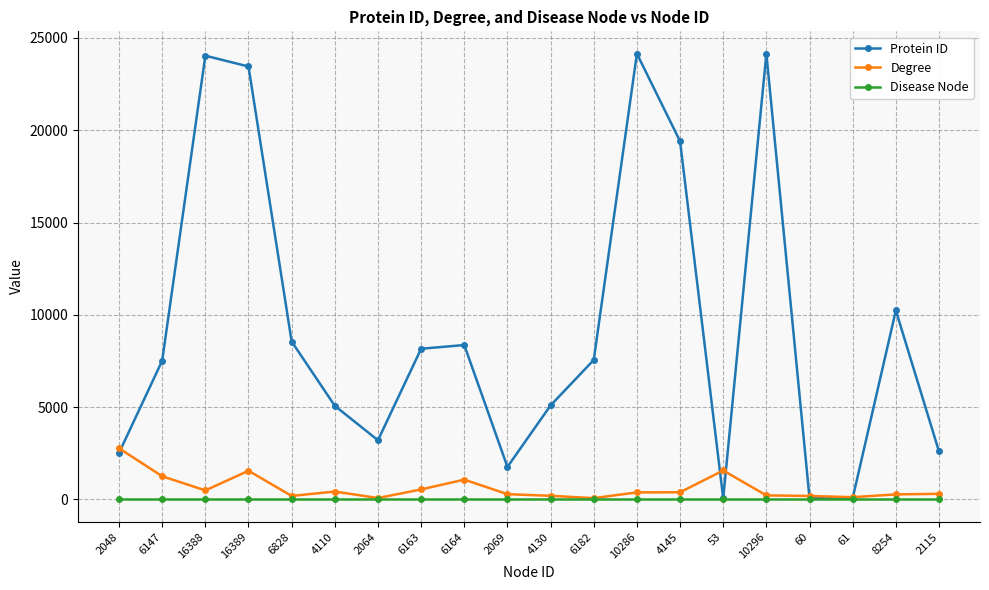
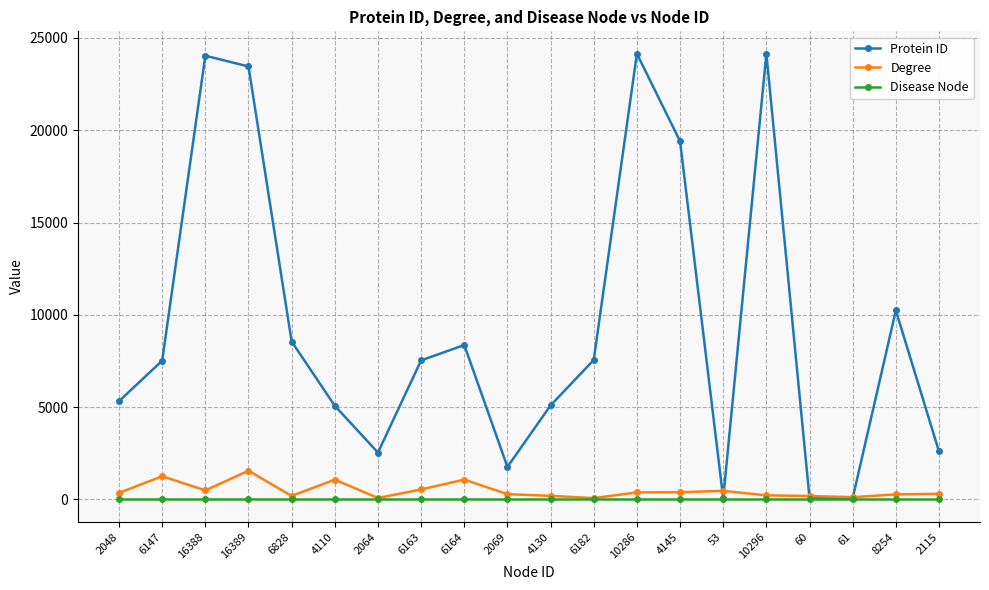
  {
    "Protein ID": {
-     "2048": 2500,
+     "2048": 5300,
      "6147": 7500,
      "16388": 24000,
      "16389": 23500,
      "6828": 8600,
      "4110": 5100,
-     "2064": 3200,
-     "6163": 8200,
+     "2064": 2500,
+     "6163": 7500,
      "6164": 8400,
      "2069": 1800,
      "4130": 5100,
      "6182": 7600,
      "10286": 24100,
      "4145": 19400,
      "10296": 24100,
      "8254": 10200,
      "2115": 2600
    },
    "Degree": {
-     "2048": 2800,
+     "2048": 400,
      "6147": 1300,
      "16388": 500,
      "16389": 1600,
      "6828": 200,
-     "4110": 400,
+     "4110": 1100,
      "6163": 500,
      "6164": 1100,
      "2069": 300,
      "4130": 200,
      "10286": 400,
      "4145": 400,
-     "53": 1600,
+     "53": 500,
      "10296": 200,
      "8254": 300,
      "2115": 300
    },
    "Disease Node": {
      "2048": 0,
      "6147": 0,
      "16388": 0,
      "16389": 0,
      "6828": 0,
      "4110": 0,
      "6163": 0,
      "6164": 0,
      "2069": 0,
      "4130": 0,
      "10286": 0,
      "4145": 0,
      "10296": 0,
      "8254": 0,
      "2115": 0
    }
  }
